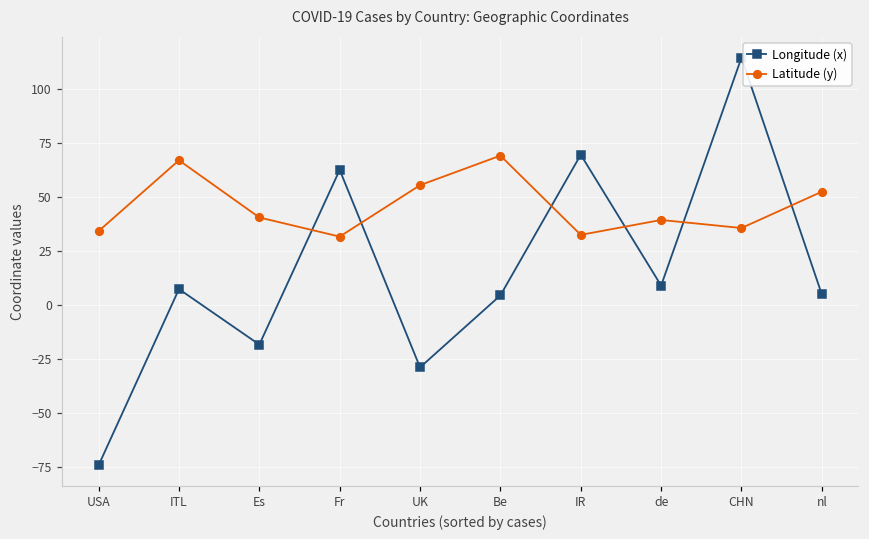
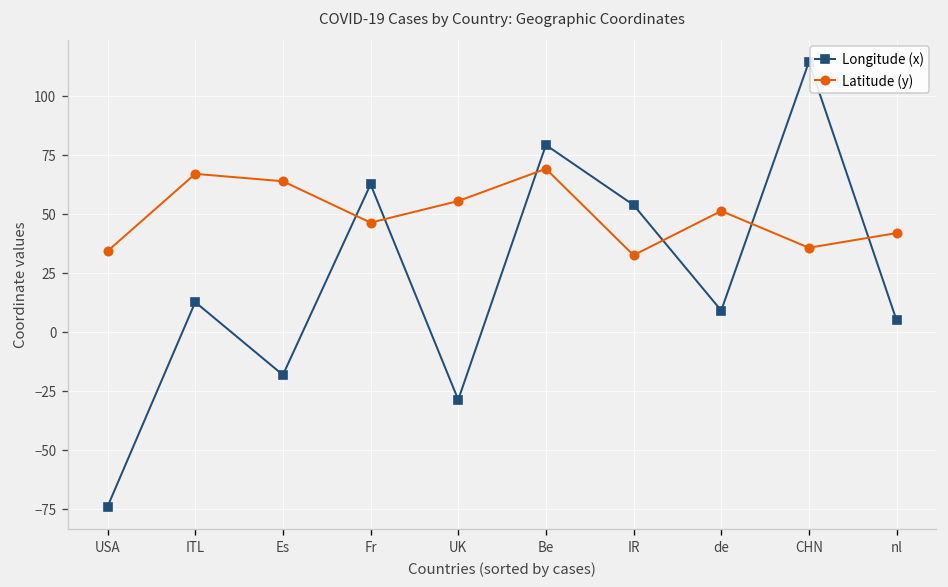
  {
    "Longitude (x)": {
      "USA": -74,
-     "ITL": 7,
+     "ITL": 13,
      "Es": -18,
      "Fr": 62,
      "UK": -29,
-     "Be": 4,
-     "IR": 69,
+     "Be": 79,
+     "IR": 54,
      "de": 9,
      "CHN": 114,
      "nl": 5
    },
    "Latitude (y)": {
      "USA": 34,
      "ITL": 67,
-     "Es": 40,
-     "Fr": 32,
+     "Es": 64,
+     "Fr": 46,
      "UK": 55,
      "Be": 69,
      "IR": 32,
-     "de": 39,
+     "de": 51,
      "CHN": 36,
-     "nl": 52
+     "nl": 42
    }
  }
